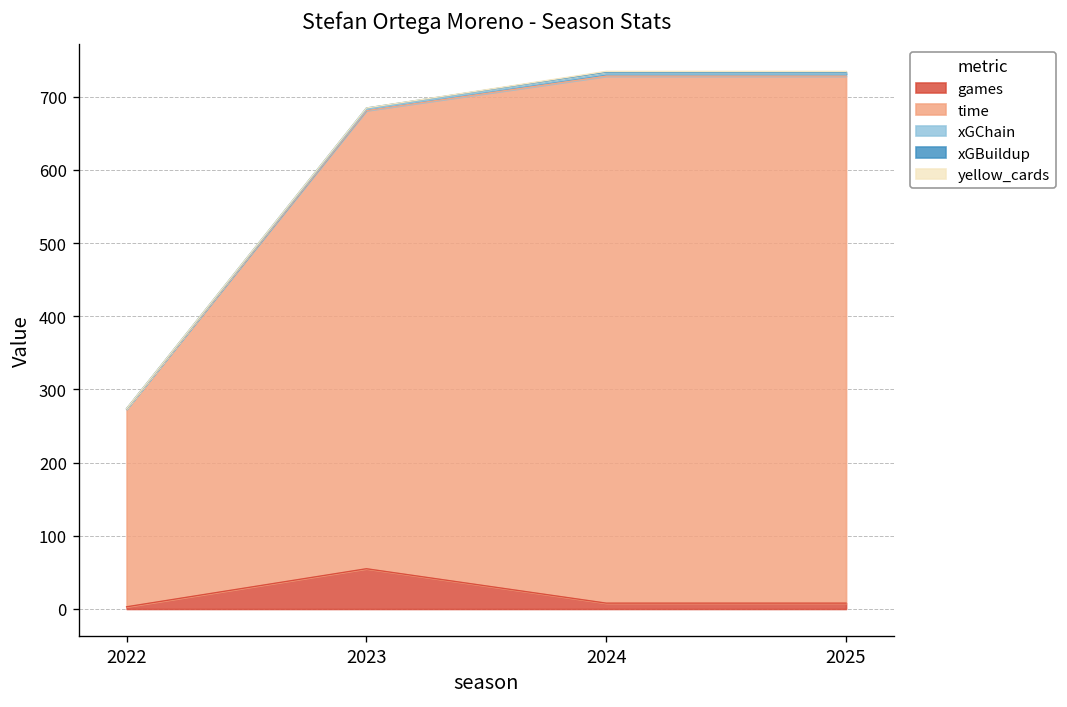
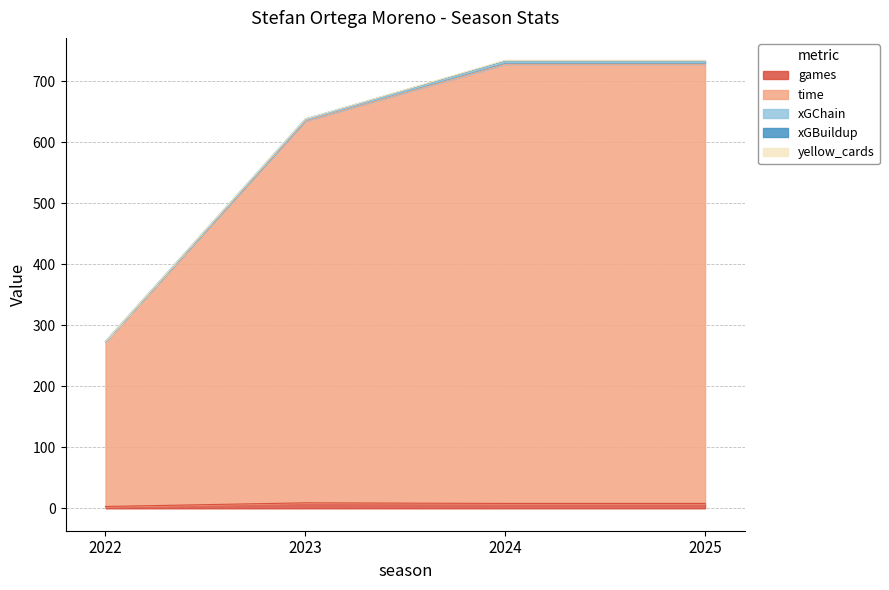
  {
    "games": {
      "2022": 0,
-     "2023": 60,
+     "2023": 10,
      "2024": 10,
      "2025": 10
    }
  }
